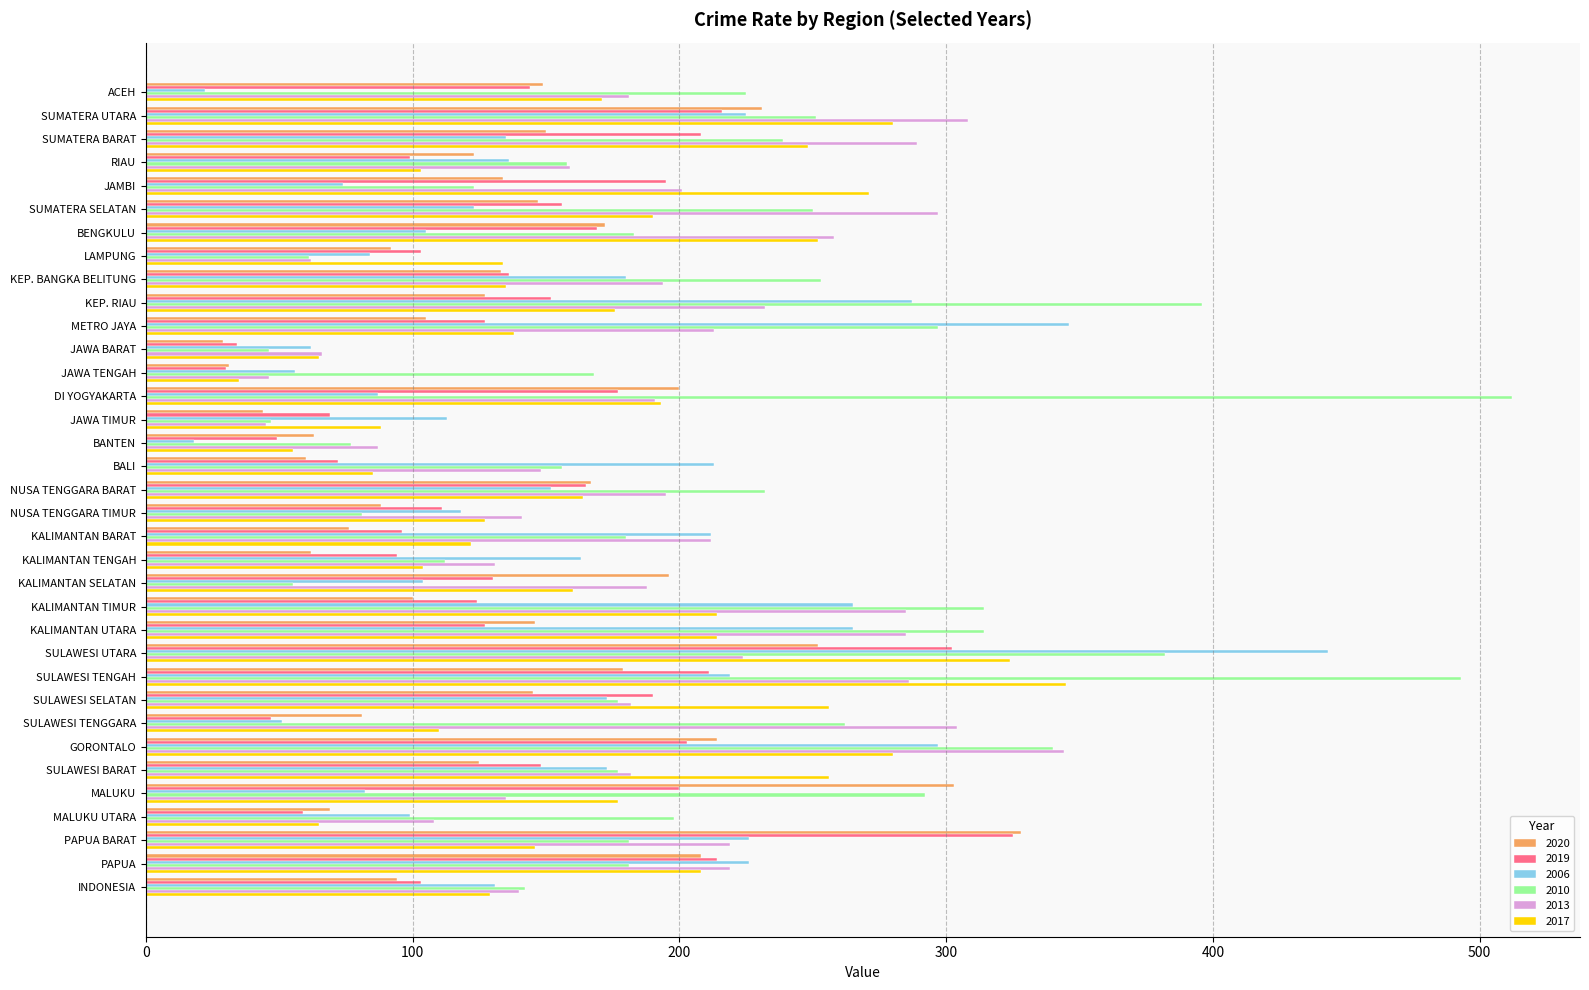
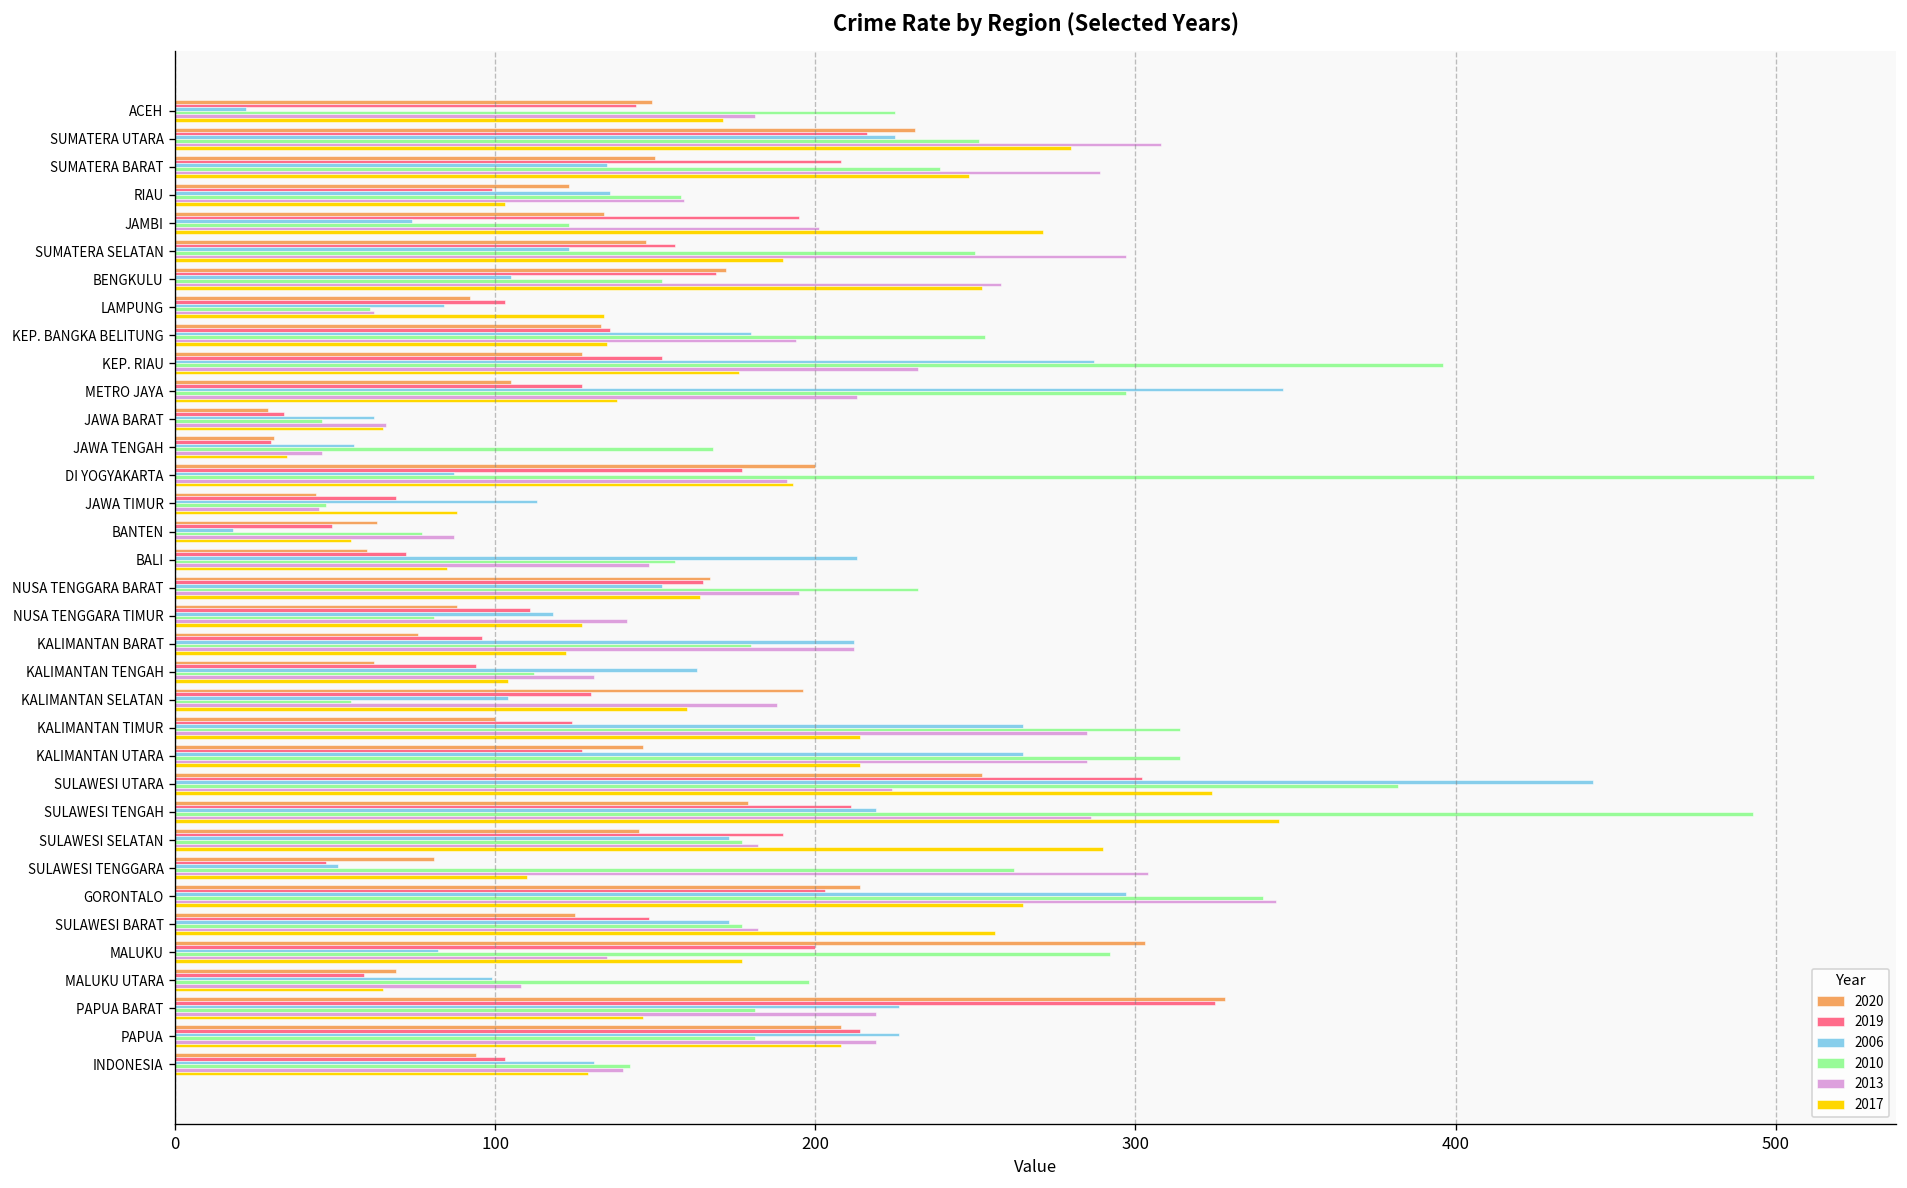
  {
    "2010": {
      "ACEH": 225,
      "SUMATERA UTARA": 251,
      "SUMATERA BARAT": 239,
      "RIAU": 158,
      "JAMBI": 123,
      "SUMATERA SELATAN": 250,
-     "BENGKULU": 183,
+     "BENGKULU": 152,
      "LAMPUNG": 61,
      "KEP. BANGKA BELITUNG": 253,
      "KEP. RIAU": 396,
      "METRO JAYA": 297,
      "JAWA BARAT": 46,
      "JAWA TENGAH": 168,
      "DI YOGYAKARTA": 512,
      "JAWA TIMUR": 47,
      "BANTEN": 77,
      "BALI": 156,
      "NUSA TENGGARA BARAT": 232,
      "NUSA TENGGARA TIMUR": 81,
      "KALIMANTAN BARAT": 180,
      "KALIMANTAN TENGAH": 112,
      "KALIMANTAN SELATAN": 55,
      "KALIMANTAN TIMUR": 314,
      "KALIMANTAN UTARA": 314,
      "SULAWESI UTARA": 382,
      "SULAWESI TENGAH": 493,
      "SULAWESI SELATAN": 177,
      "SULAWESI TENGGARA": 262,
      "GORONTALO": 340,
      "SULAWESI BARAT": 177,
      "MALUKU": 292,
      "MALUKU UTARA": 198,
      "PAPUA BARAT": 181,
      "PAPUA": 181,
      "INDONESIA": 142
    },
    "2017": {
      "ACEH": 171,
      "SUMATERA UTARA": 280,
      "SUMATERA BARAT": 248,
      "RIAU": 103,
      "JAMBI": 271,
      "SUMATERA SELATAN": 190,
      "BENGKULU": 252,
      "LAMPUNG": 134,
      "KEP. BANGKA BELITUNG": 135,
      "KEP. RIAU": 176,
      "METRO JAYA": 138,
      "JAWA BARAT": 65,
      "JAWA TENGAH": 35,
      "DI YOGYAKARTA": 193,
      "JAWA TIMUR": 88,
      "BANTEN": 55,
      "BALI": 85,
      "NUSA TENGGARA BARAT": 164,
      "NUSA TENGGARA TIMUR": 127,
      "KALIMANTAN BARAT": 122,
      "KALIMANTAN TENGAH": 104,
      "KALIMANTAN SELATAN": 160,
      "KALIMANTAN TIMUR": 214,
      "KALIMANTAN UTARA": 214,
      "SULAWESI UTARA": 324,
      "SULAWESI TENGAH": 345,
-     "SULAWESI SELATAN": 256,
+     "SULAWESI SELATAN": 290,
      "SULAWESI TENGGARA": 110,
-     "GORONTALO": 280,
+     "GORONTALO": 265,
      "SULAWESI BARAT": 256,
      "MALUKU": 177,
      "MALUKU UTARA": 65,
      "PAPUA BARAT": 146,
      "PAPUA": 208,
      "INDONESIA": 129
    }
  }
